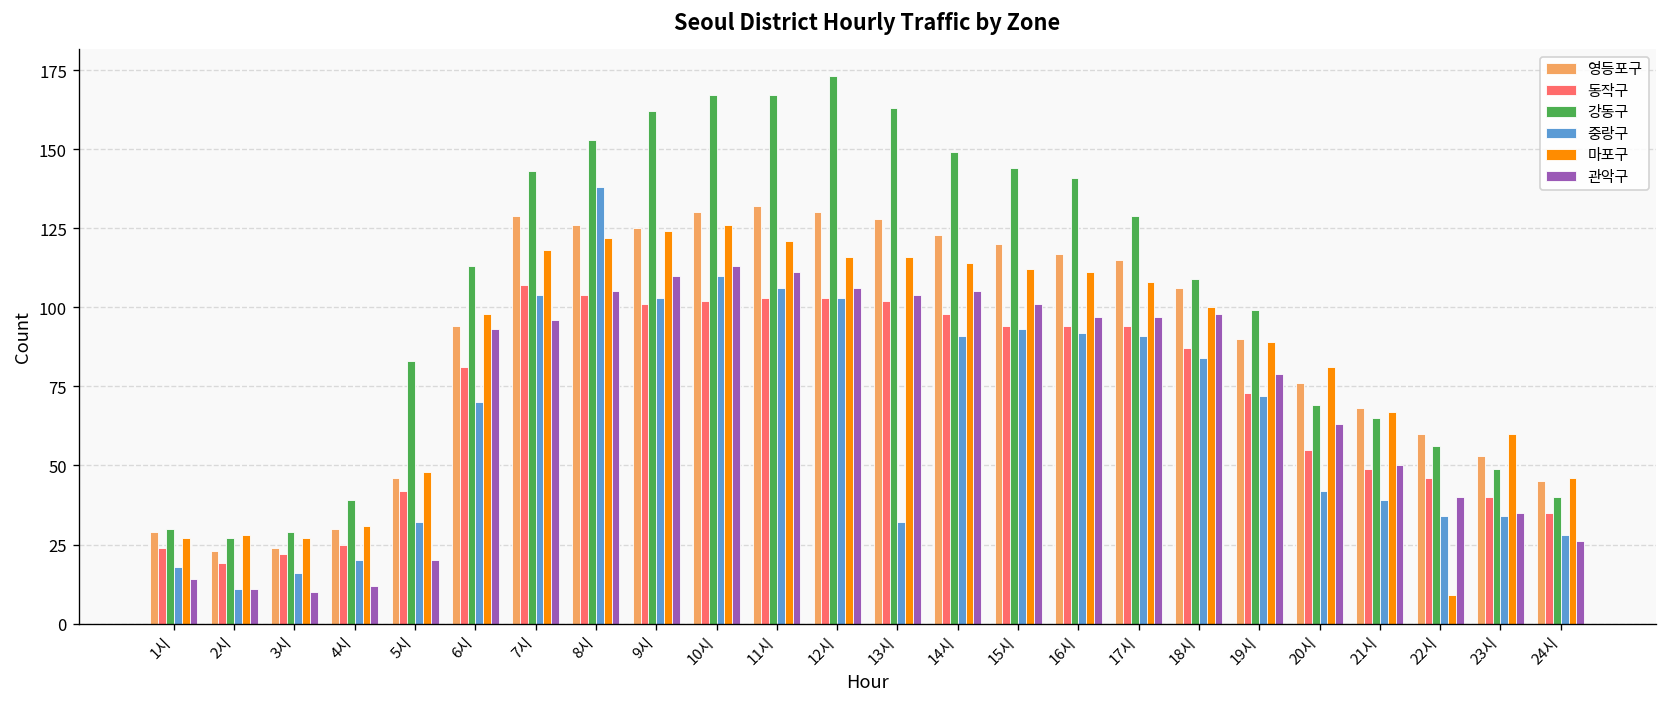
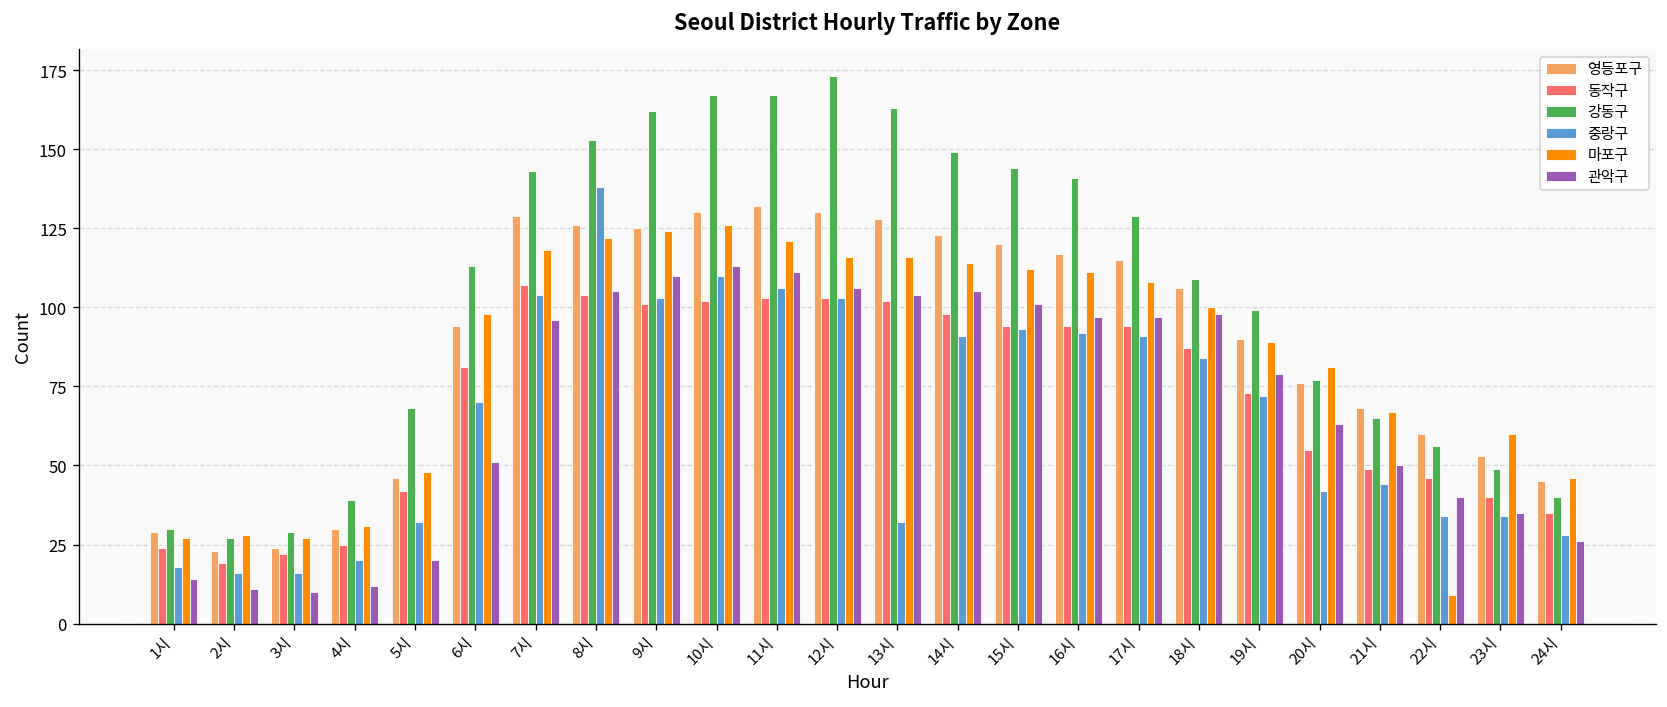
  {
    "강동구": {
      "1시": 30,
      "2시": 27,
      "3시": 29,
      "4시": 39,
-     "5시": 83,
+     "5시": 68,
      "6시": 113,
      "7시": 143,
      "8시": 153,
      "9시": 162,
      "10시": 167,
      "11시": 167,
      "12시": 173,
      "13시": 163,
      "14시": 149,
      "15시": 144,
      "16시": 141,
      "17시": 129,
      "18시": 109,
      "19시": 99,
-     "20시": 69,
+     "20시": 77,
      "21시": 65,
      "22시": 56,
      "23시": 49,
      "24시": 40
    },
    "중랑구": {
      "1시": 18,
-     "2시": 11,
+     "2시": 16,
      "3시": 16,
      "4시": 20,
      "5시": 32,
      "6시": 70,
      "7시": 104,
      "8시": 138,
      "9시": 103,
      "10시": 110,
      "11시": 106,
      "12시": 103,
      "13시": 32,
      "14시": 91,
      "15시": 93,
      "16시": 92,
      "17시": 91,
      "18시": 84,
      "19시": 72,
      "20시": 42,
-     "21시": 39,
+     "21시": 44,
      "22시": 34,
      "23시": 34,
      "24시": 28
    },
    "마포구": {
      "1시": 27,
      "2시": 28,
      "3시": 27,
      "4시": 31,
      "5시": 48,
      "6시": 98,
      "7시": 118,
      "8시": 122,
      "9시": 124,
      "10시": 126,
      "11시": 121,
      "12시": 116,
      "13시": 116,
      "14시": 114,
      "15시": 112,
      "16시": 111,
      "17시": 108,
      "18시": 100,
      "19시": 89,
      "20시": 81,
      "21시": 67,
      "22시": 9,
      "23시": 60,
      "24시": 46
    },
    "관악구": {
      "1시": 14,
      "2시": 11,
      "3시": 10,
      "4시": 12,
      "5시": 20,
-     "6시": 93,
+     "6시": 51,
      "7시": 96,
      "8시": 105,
      "9시": 110,
      "10시": 113,
      "11시": 111,
      "12시": 106,
      "13시": 104,
      "14시": 105,
      "15시": 101,
      "16시": 97,
      "17시": 97,
      "18시": 98,
      "19시": 79,
      "20시": 63,
      "21시": 50,
      "22시": 40,
      "23시": 35,
      "24시": 26
    }
  }
